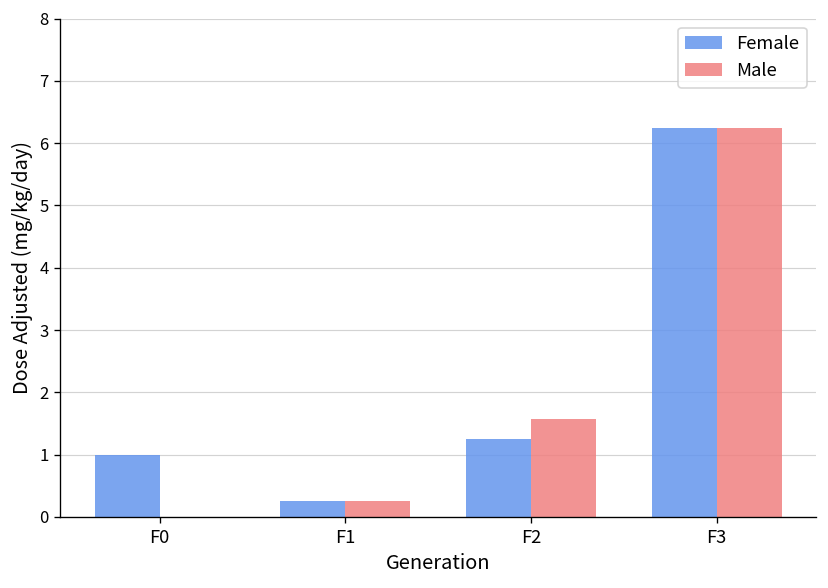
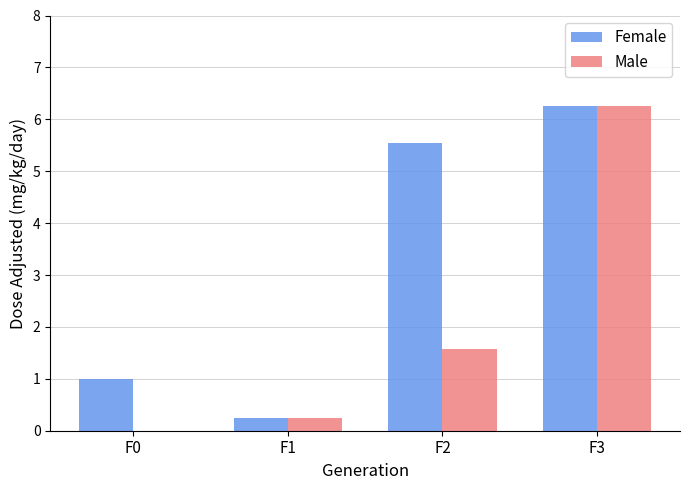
  {
    "Female": {
      "F0": 1.0,
      "F1": 0.3,
-     "F2": 1.3,
+     "F2": 5.6,
      "F3": 6.3
    },
    "Male": {
      "F0": 0.0,
      "F1": 0.3,
      "F2": 1.6,
      "F3": 6.3
    }
  }
